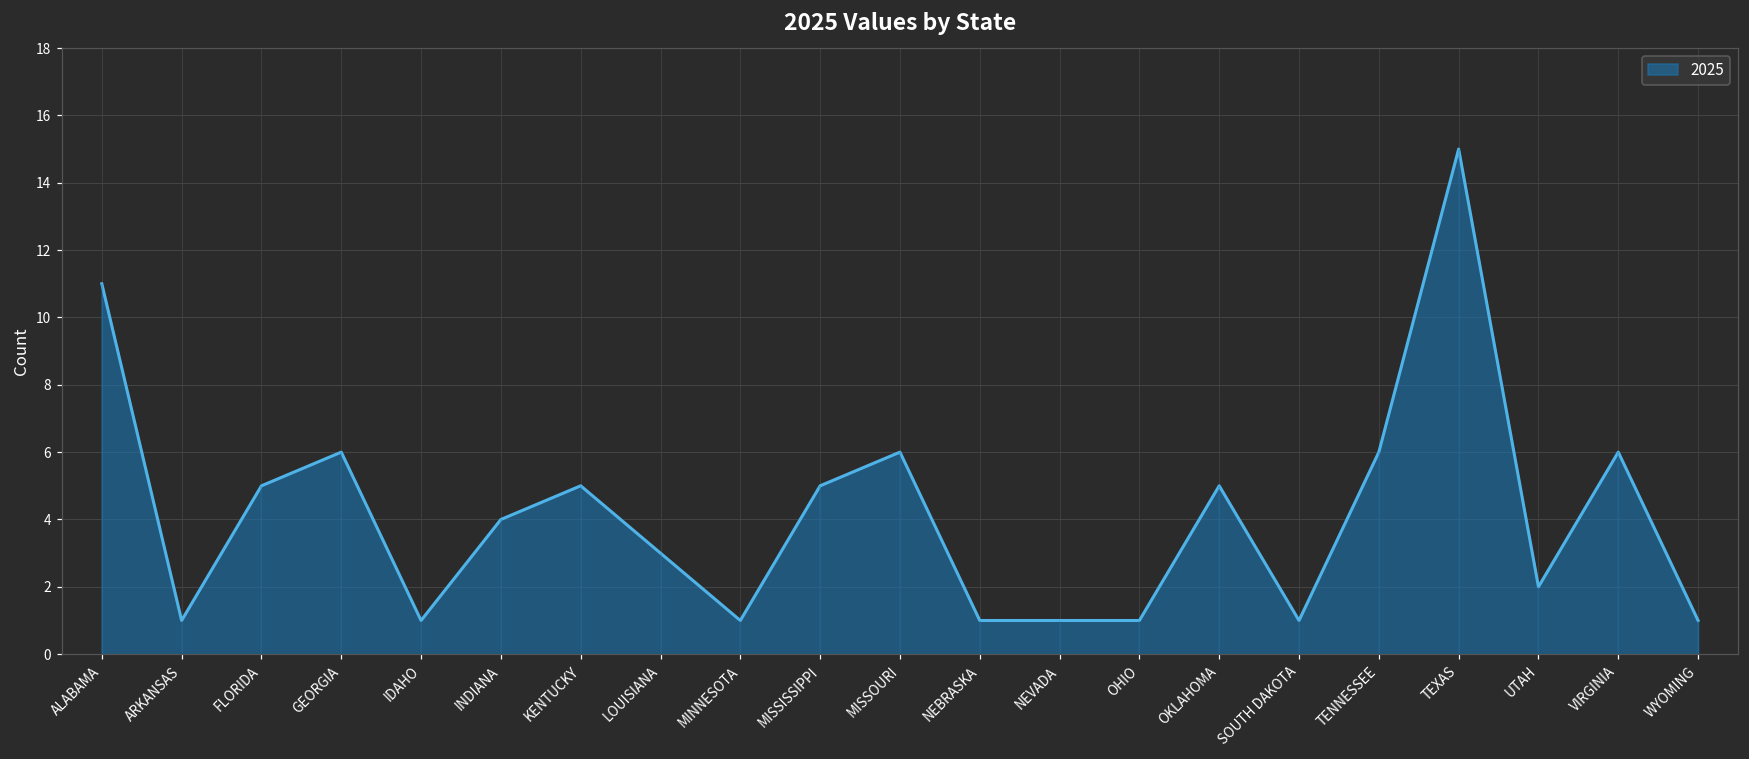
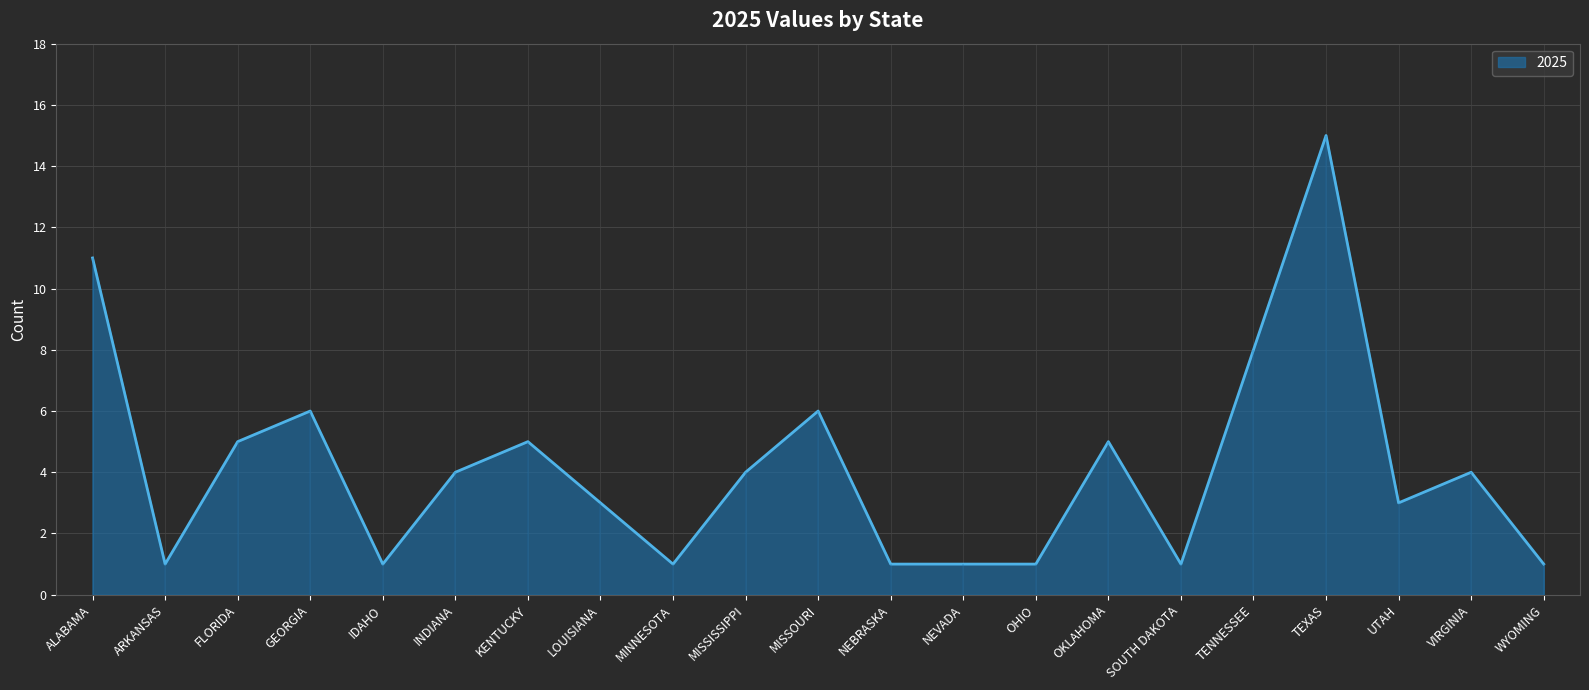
  {
    "ALABAMA": 11,
    "ARKANSAS": 1,
    "FLORIDA": 5,
    "GEORGIA": 6,
    "IDAHO": 1,
    "INDIANA": 4,
    "KENTUCKY": 5,
    "LOUISIANA": 3,
    "MINNESOTA": 1,
-   "MISSISSIPPI": 5,
+   "MISSISSIPPI": 4,
    "MISSOURI": 6,
    "NEBRASKA": 1,
    "NEVADA": 1,
    "OHIO": 1,
    "OKLAHOMA": 5,
    "SOUTH DAKOTA": 1,
-   "TENNESSEE": 6,
+   "TENNESSEE": 8,
    "TEXAS": 15,
-   "UTAH": 2,
-   "VIRGINIA": 6,
+   "UTAH": 3,
+   "VIRGINIA": 4,
    "WYOMING": 1
  }
